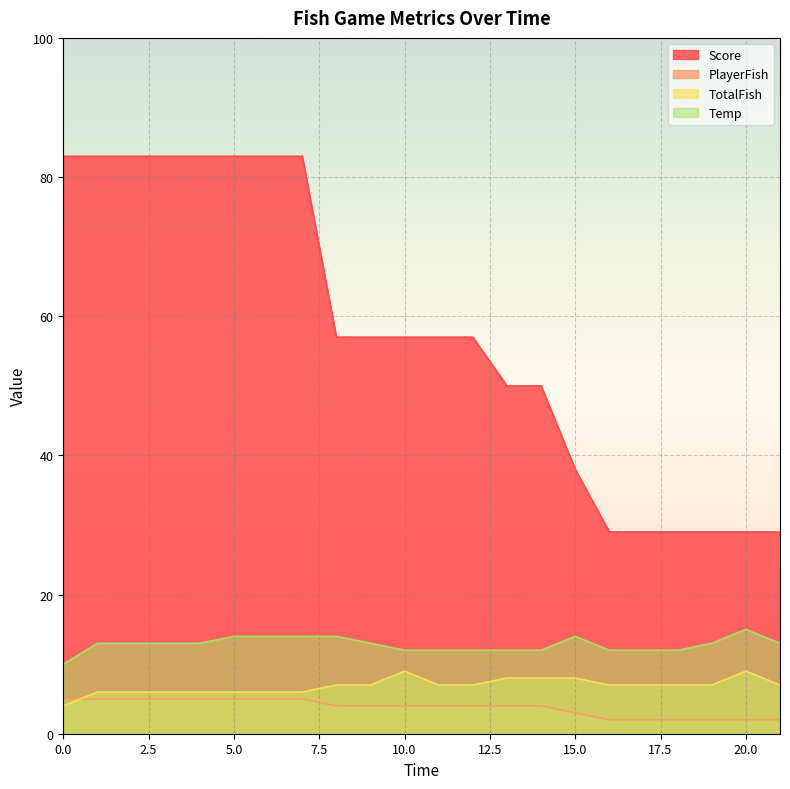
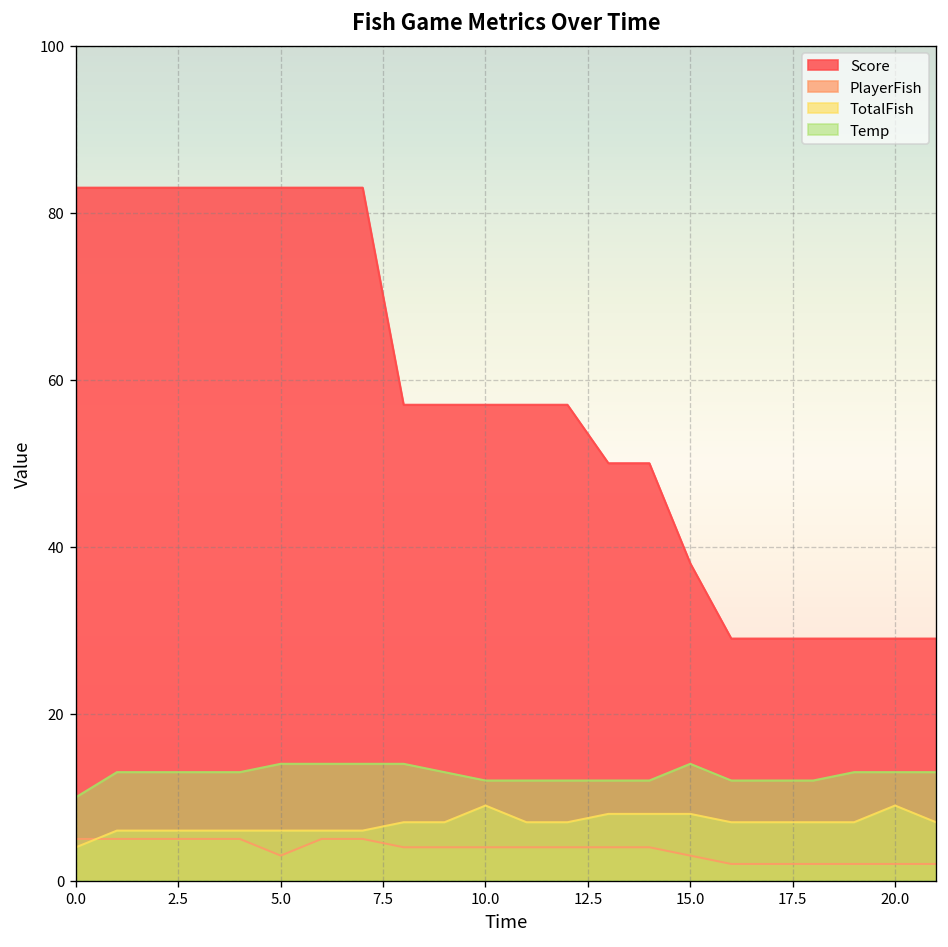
  {
    "Score": {
      "0.0": 83,
      "5.0": 83,
      "10.0": 57,
      "15.0": 38,
      "20.0": 29
    },
    "PlayerFish": {
      "0.0": 5,
-     "5.0": 5,
+     "5.0": 3,
      "10.0": 4,
      "15.0": 3,
      "20.0": 2
    },
    "TotalFish": {
      "0.0": 4,
      "5.0": 6,
      "10.0": 9,
      "15.0": 8,
      "20.0": 9
    },
    "Temp": {
      "0.0": 10,
      "5.0": 14,
      "10.0": 12,
      "15.0": 14,
-     "20.0": 15
+     "20.0": 13
    }
  }
